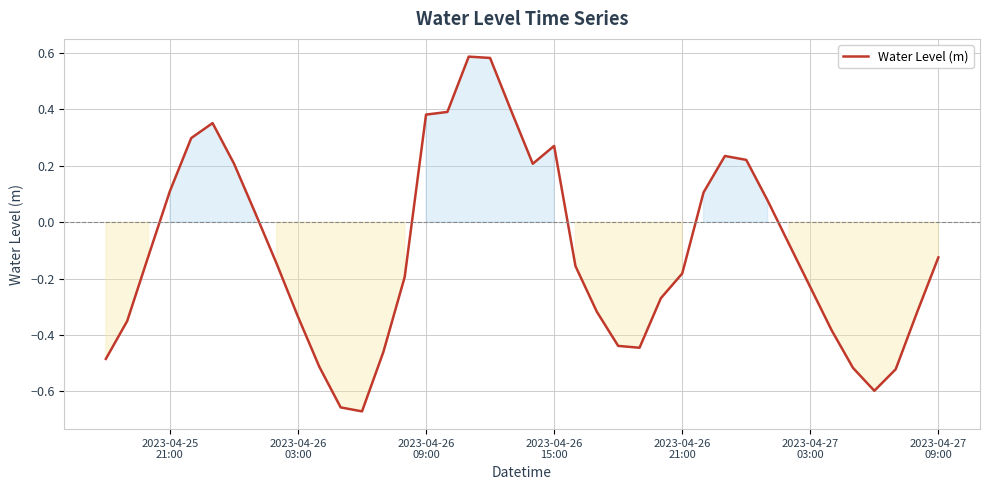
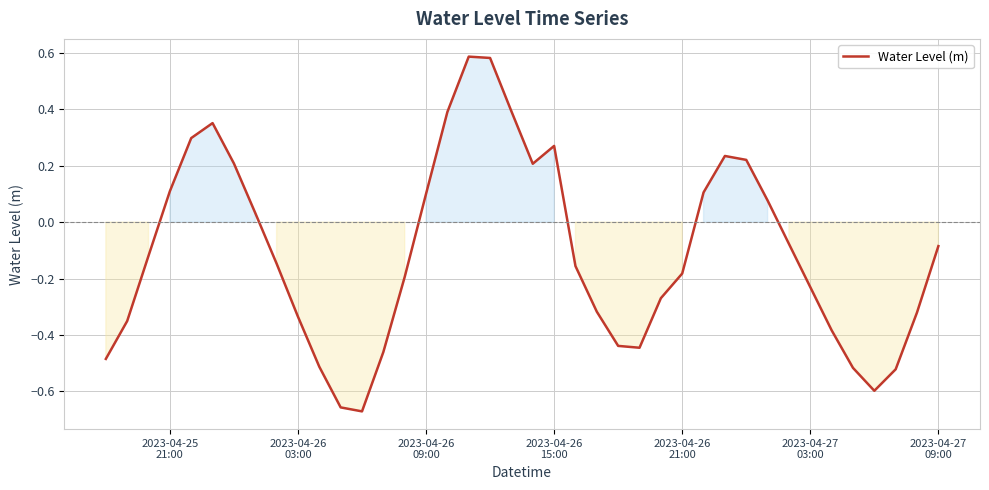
  {
    "2023-04-25 21:00": 0.11,
    "2023-04-26 03:00": -0.33,
-   "2023-04-26 09:00": 0.38,
+   "2023-04-26 09:00": 0.10,
    "2023-04-26 15:00": 0.27,
    "2023-04-26 21:00": -0.18,
    "2023-04-27 03:00": -0.23,
-   "2023-04-27 09:00": -0.12
+   "2023-04-27 09:00": -0.08
  }
